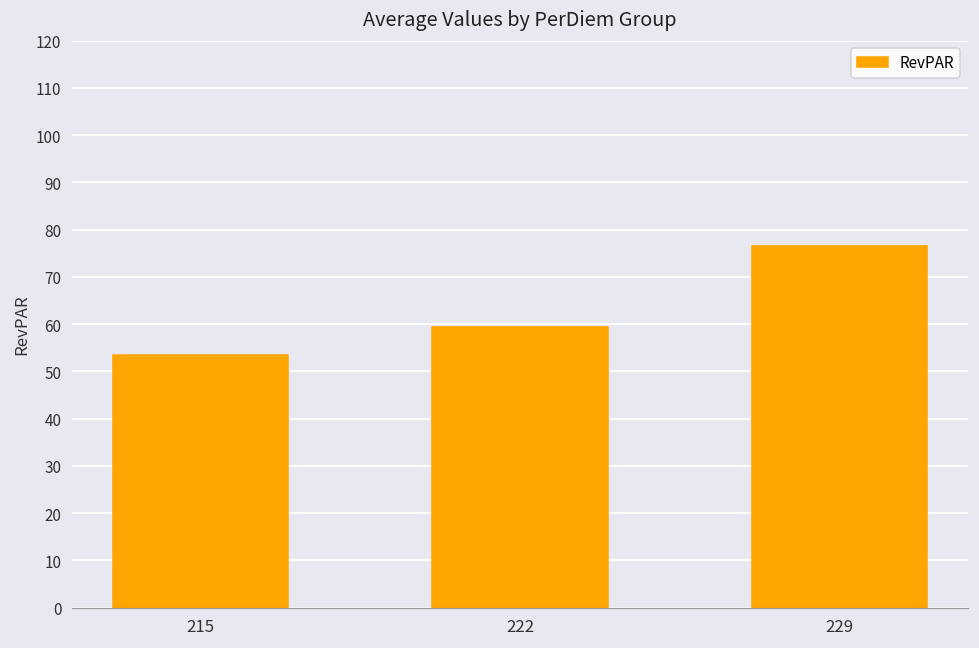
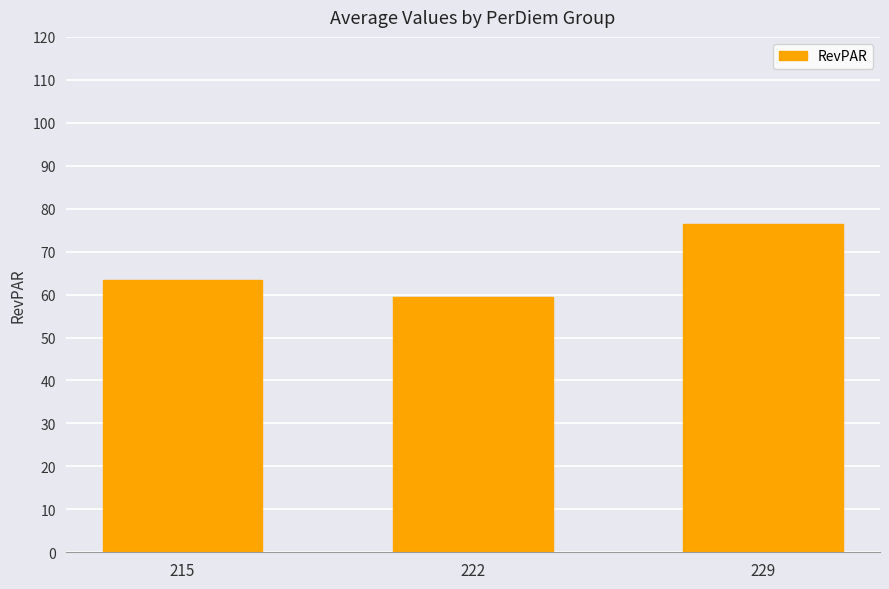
  {
-   "215": 53,
+   "215": 63,
    "222": 59,
    "229": 76
  }
